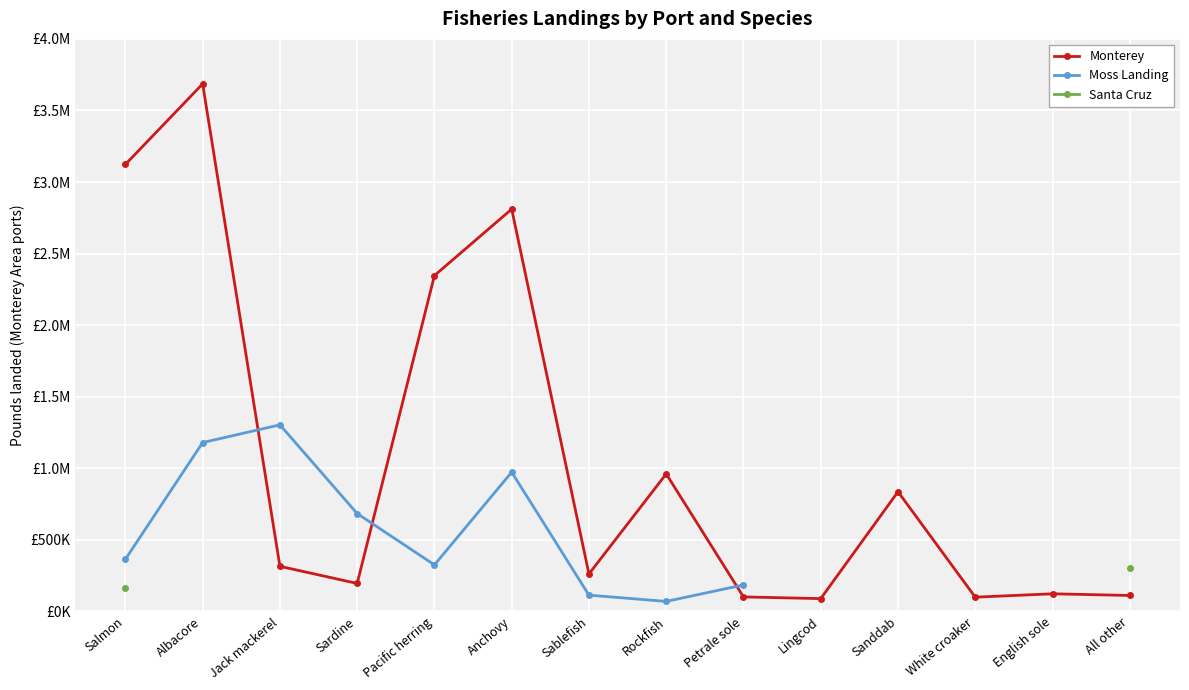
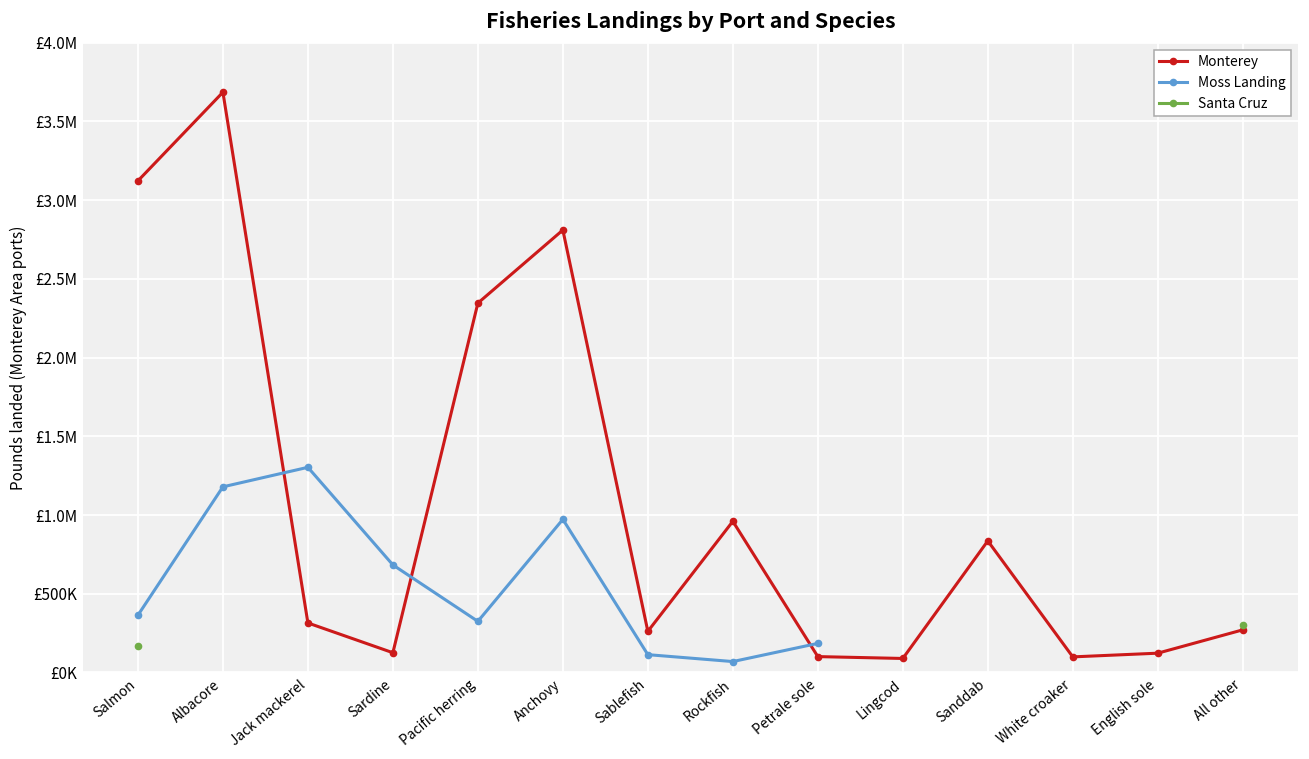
  {
    "Monterey": {
      "Salmon": "£3120000",
      "Albacore": "£3690000",
      "Jack mackerel": "£310000",
-     "Sardine": "£200000",
+     "Sardine": "£130000",
      "Pacific herring": "£2350000",
      "Anchovy": "£2810000",
      "Sablefish": "£260000",
      "Rockfish": "£960000",
      "Petrale sole": "£100000",
      "Lingcod": "£90000",
      "Sanddab": "£840000",
      "White croaker": "£100000",
      "English sole": "£120000",
-     "All other": "£110000"
+     "All other": "£270000"
    },
    "Moss Landing": {
      "Salmon": "£360000",
      "Albacore": "£1180000",
      "Jack mackerel": "£1300000",
      "Sardine": "£680000",
      "Pacific herring": "£320000",
      "Anchovy": "£970000",
      "Sablefish": "£110000",
      "Rockfish": "£70000",
      "Petrale sole": "£180000"
    },
    "Santa Cruz": {
      "Salmon": "£170000",
      "All other": "£300000"
    }
  }
